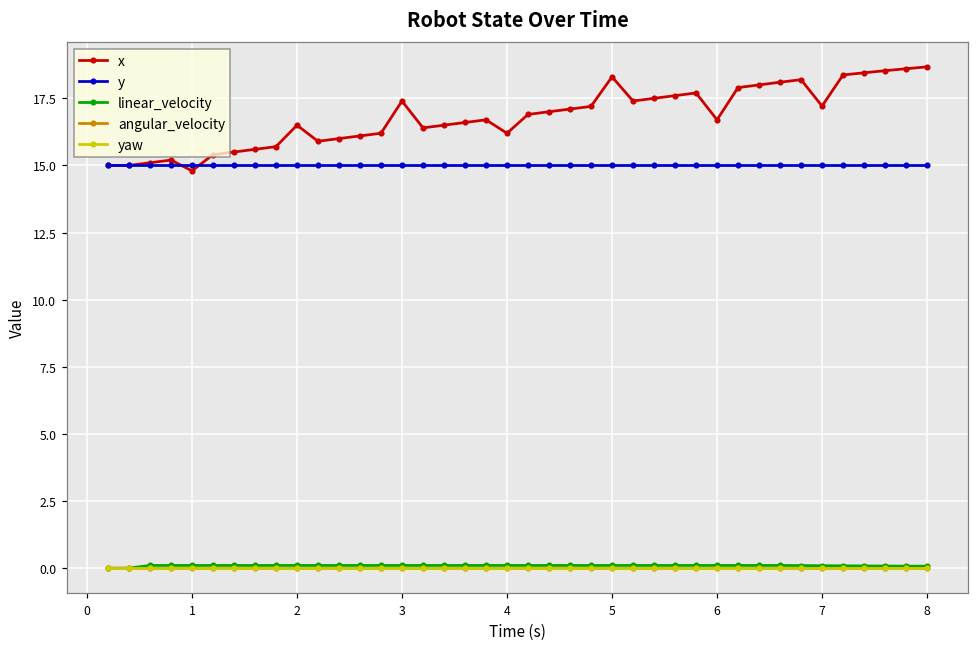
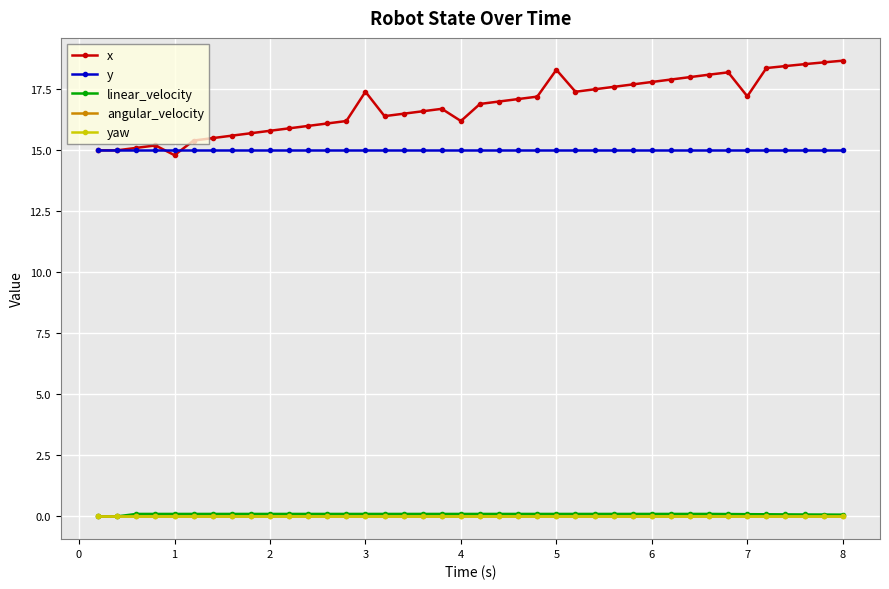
  {
    "x": {
      "1": 14.8,
-     "2": 16.5,
+     "2": 15.8,
      "3": 17.4,
      "4": 16.2,
      "5": 18.3,
-     "6": 16.7,
+     "6": 17.8,
      "7": 17.2,
      "8": 18.7
    },
    "y": {
      "1": 15.0,
      "2": 15.0,
      "3": 15.0,
      "4": 15.0,
      "5": 15.0,
      "6": 15.0,
      "7": 15.0,
      "8": 15.0
    }
  }
